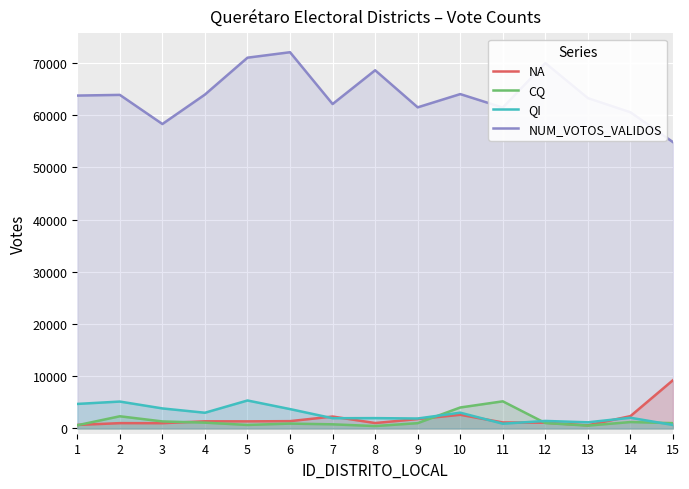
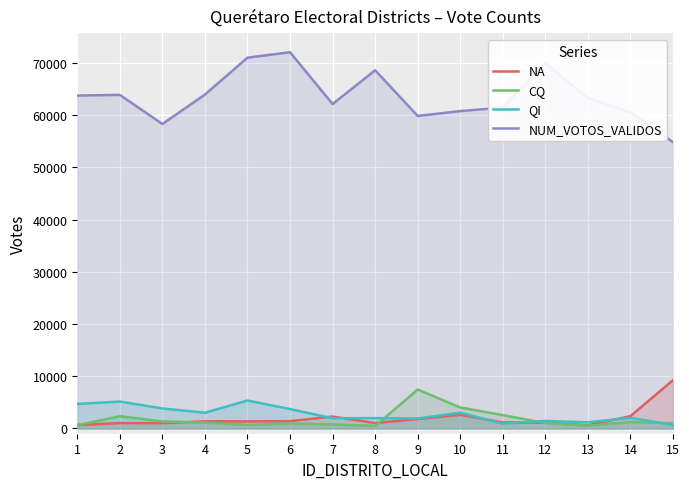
  {
    "NA": {
      "2": 1000,
      "5": 1000,
      "8": 1000,
      "15": 9000
    },
    "CQ": {
      "2": 2000,
      "5": 1000,
      "7": 1000,
      "8": 0,
-     "9": 1000,
+     "9": 7000,
      "10": 4000,
-     "11": 5000,
+     "11": 3000,
      "14": 1000
    },
    "QI": {
      "1": 5000,
      "2": 5000,
      "3": 4000,
      "4": 3000,
      "5": 5000,
      "6": 4000,
      "8": 2000,
      "13": 1000
    },
    "NUM_VOTOS_VALIDOS": {
      "1": 64000,
      "2": 64000,
      "3": 58000,
      "4": 64000,
      "5": 71000,
      "6": 72000,
      "7": 62000,
      "8": 69000,
-     "9": 61000,
-     "10": 64000,
+     "9": 60000,
+     "10": 61000,
      "15": 55000
    }
  }
